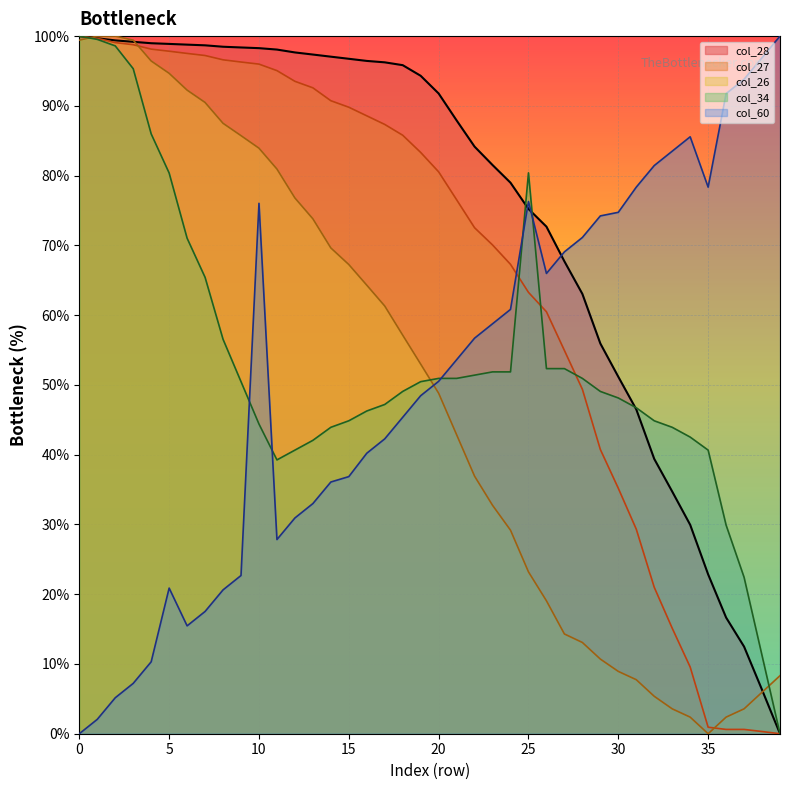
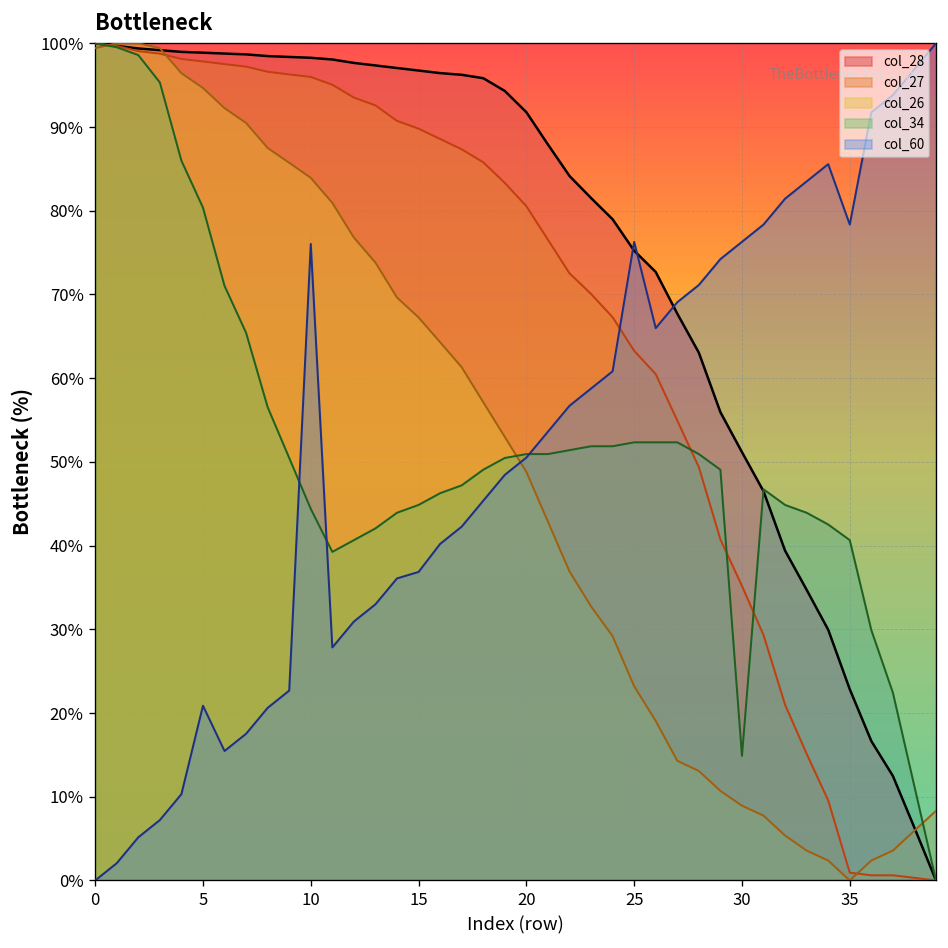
  {
    "col_34": {
      "5": "80%",
      "10": "44%",
      "15": "45%",
      "20": "51%",
-     "25": "80%",
-     "30": "48%",
+     "25": "52%",
+     "30": "15%",
      "35": "41%"
    },
    "col_60": {
      "0": "0%",
      "5": "21%",
      "10": "76%",
      "15": "37%",
      "20": "51%",
      "25": "76%",
-     "30": "75%",
+     "30": "76%",
      "35": "78%"
    }
  }
